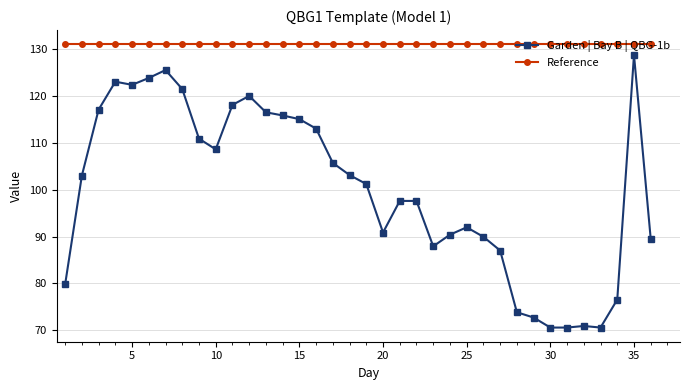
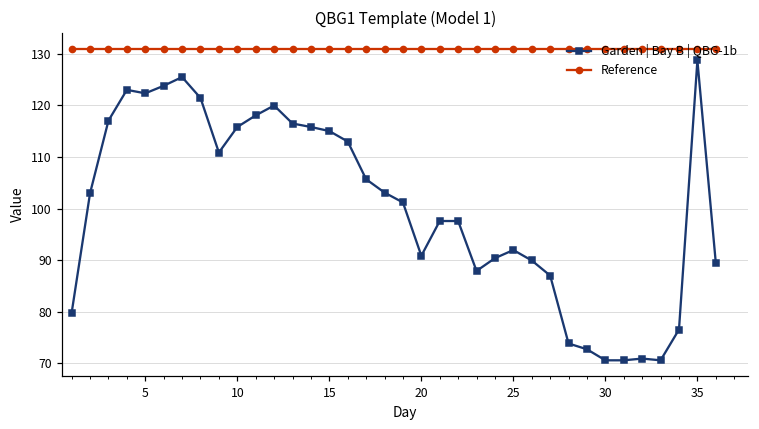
  {
    "Garden | Bay B | QBG-1b": {
      "5": 122,
-     "10": 109,
+     "10": 116,
      "15": 115,
      "20": 91,
      "25": 92,
      "30": 71,
      "35": 129
    },
    "Reference": {
      "5": 131,
      "10": 131,
      "15": 131,
      "20": 131,
      "25": 131,
      "30": 131,
      "35": 131
    }
  }
